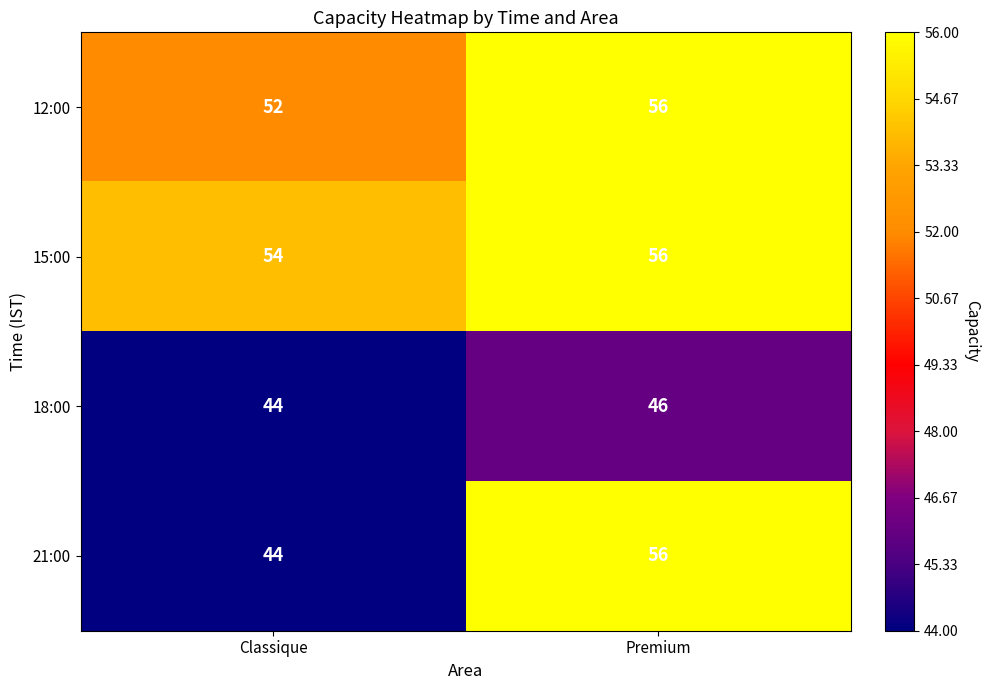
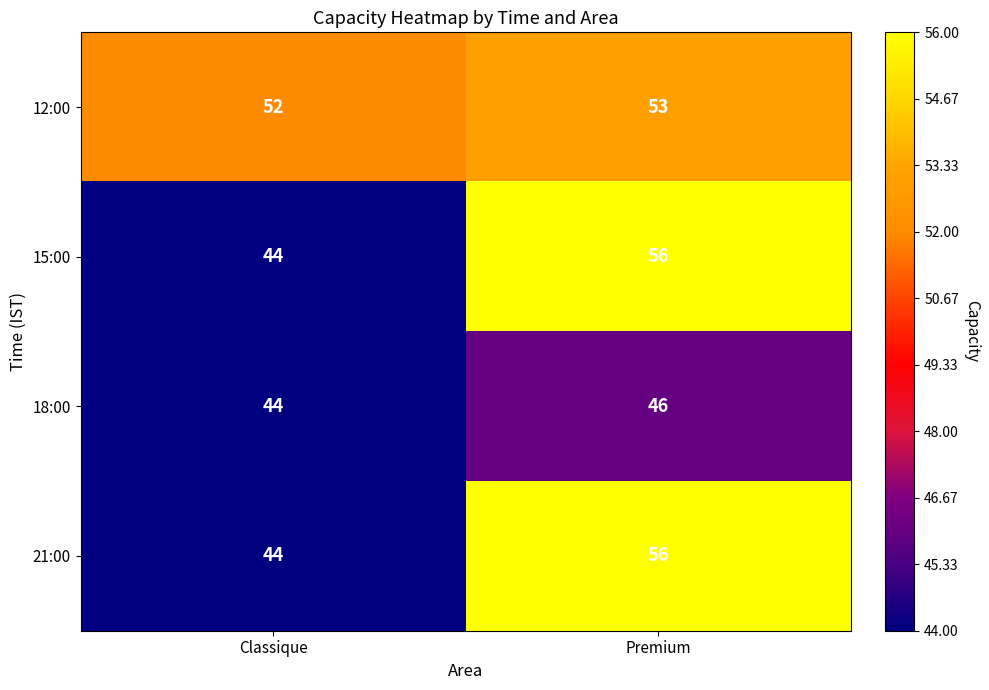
  {
    "12:00": {
      "Classique": 52,
-     "Premium": 56
+     "Premium": 53
    },
    "15:00": {
-     "Classique": 54,
+     "Classique": 44,
      "Premium": 56
    },
    "18:00": {
      "Classique": 44,
      "Premium": 46
    },
    "21:00": {
      "Classique": 44,
      "Premium": 56
    }
  }
